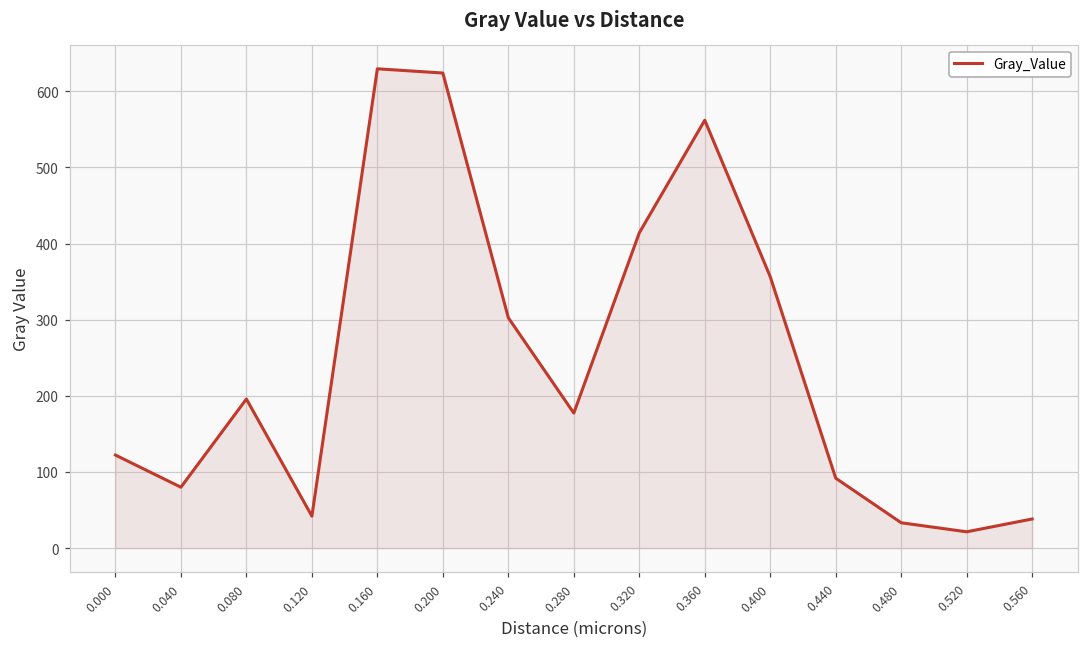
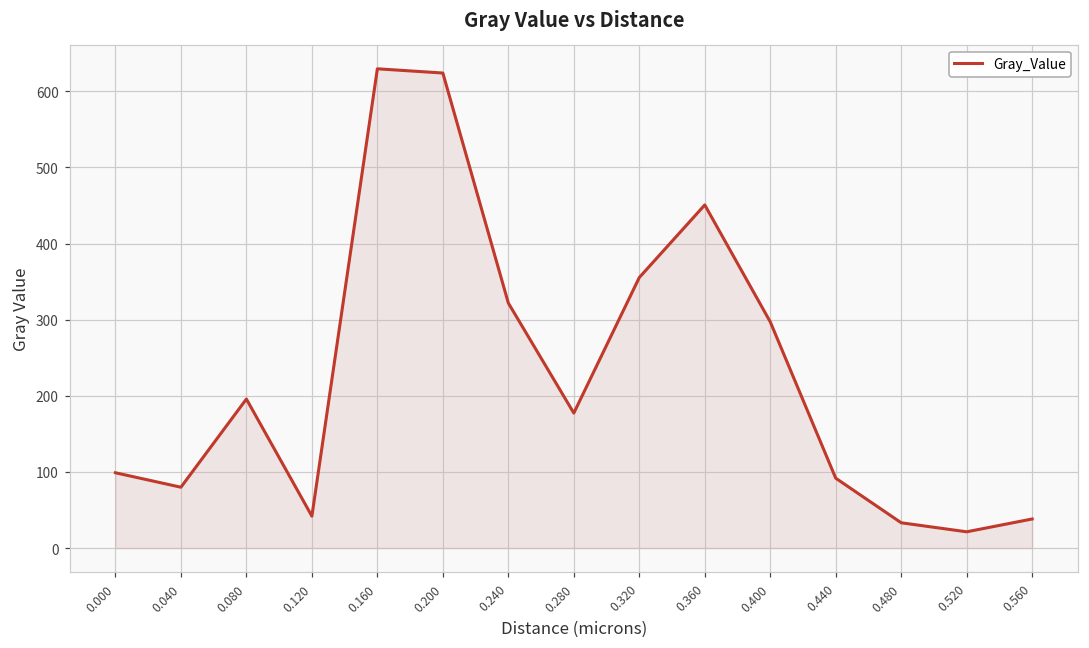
  {
-   "0.000": 120,
+   "0.000": 100,
    "0.040": 80,
    "0.080": 200,
    "0.120": 40,
    "0.160": 630,
    "0.200": 620,
-   "0.240": 300,
+   "0.240": 320,
    "0.280": 180,
-   "0.320": 410,
-   "0.360": 560,
-   "0.400": 360,
+   "0.320": 360,
+   "0.360": 450,
+   "0.400": 300,
    "0.440": 90,
    "0.480": 30,
    "0.520": 20,
    "0.560": 40
  }
